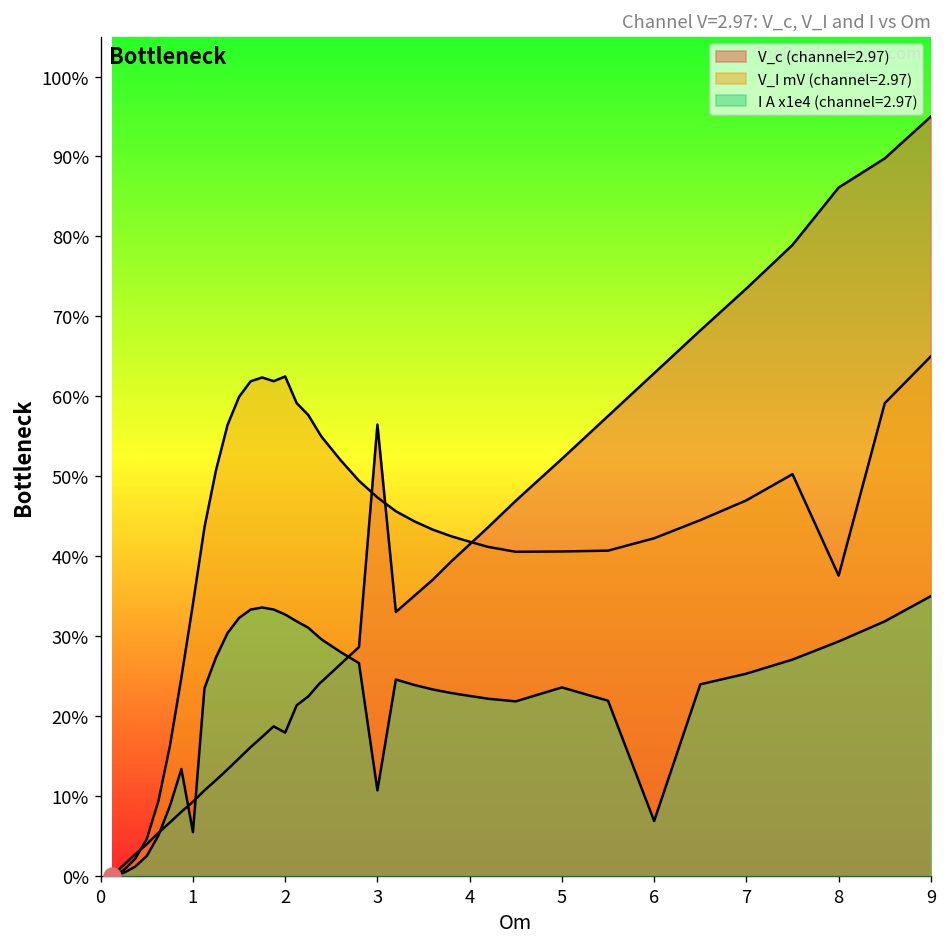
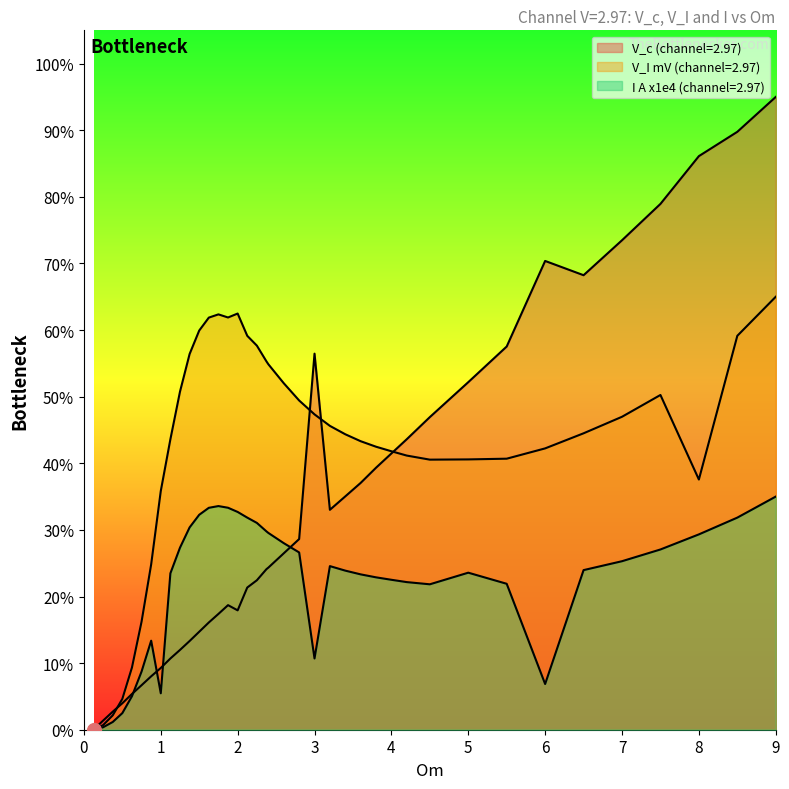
  {
    "V_c (channel=2.97)": {
      "1": "9%",
      "2": "18%",
      "3": "56%",
      "5": "52%",
-     "6": "63%",
+     "6": "70%",
      "7": "73%",
      "8": "86%",
      "9": "95%"
    },
    "V_I mV (channel=2.97)": {
-     "1": "34%",
+     "1": "36%",
      "2": "62%",
      "3": "47%",
      "5": "41%",
      "6": "42%",
      "7": "47%",
      "8": "38%",
      "9": "65%"
    },
    "I A x1e4 (channel=2.97)": {
      "1": "5%",
      "2": "33%",
      "3": "11%",
      "4": "23%",
      "5": "24%",
      "6": "7%",
      "7": "25%",
      "8": "29%",
      "9": "35%"
    }
  }
